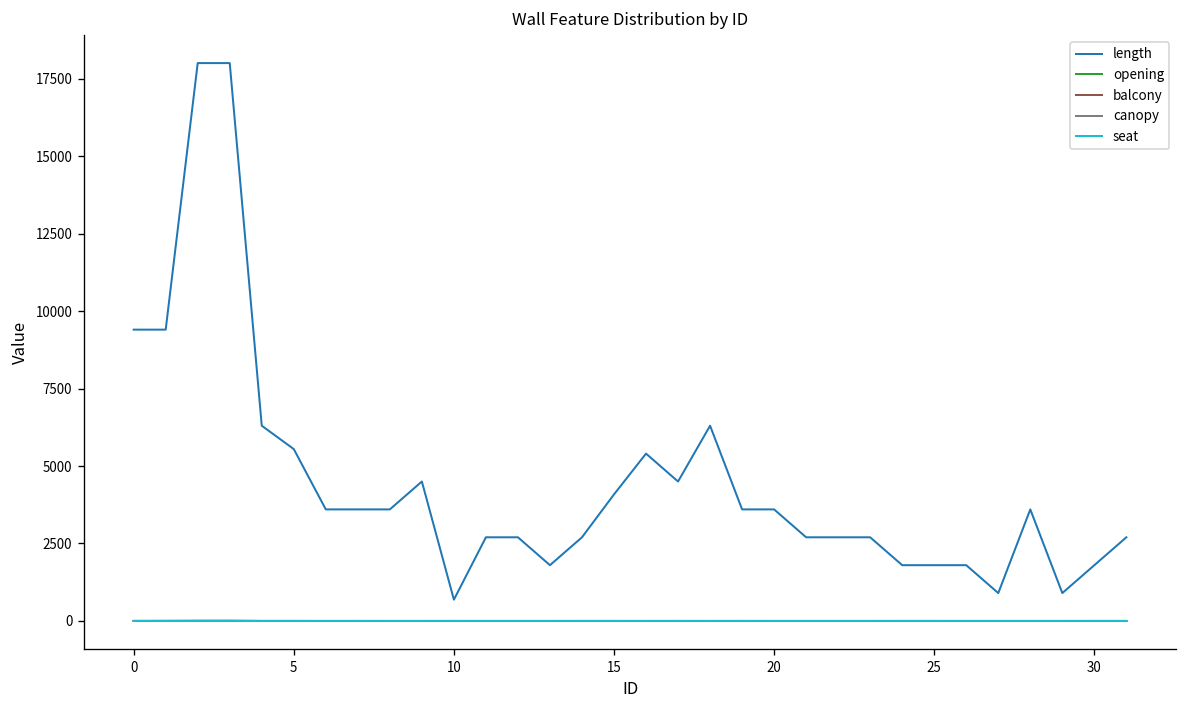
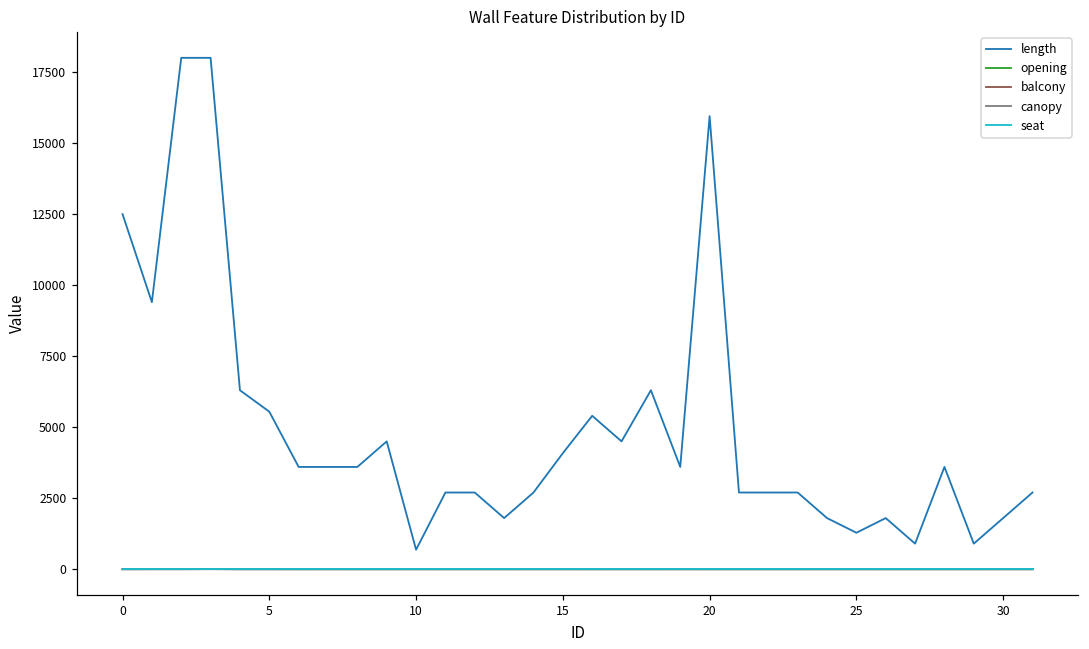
  {
    "length": {
-     "0": 9400,
+     "0": 12500,
      "5": 5500,
      "10": 700,
      "15": 4100,
-     "20": 3600,
-     "25": 1800,
+     "20": 15900,
+     "25": 1300,
      "30": 1800
    }
  }
